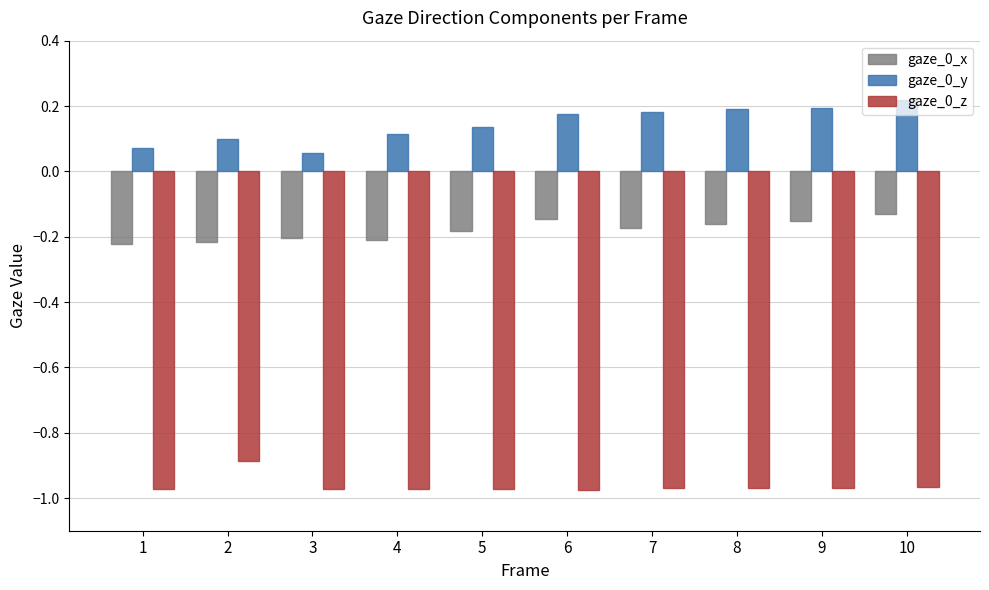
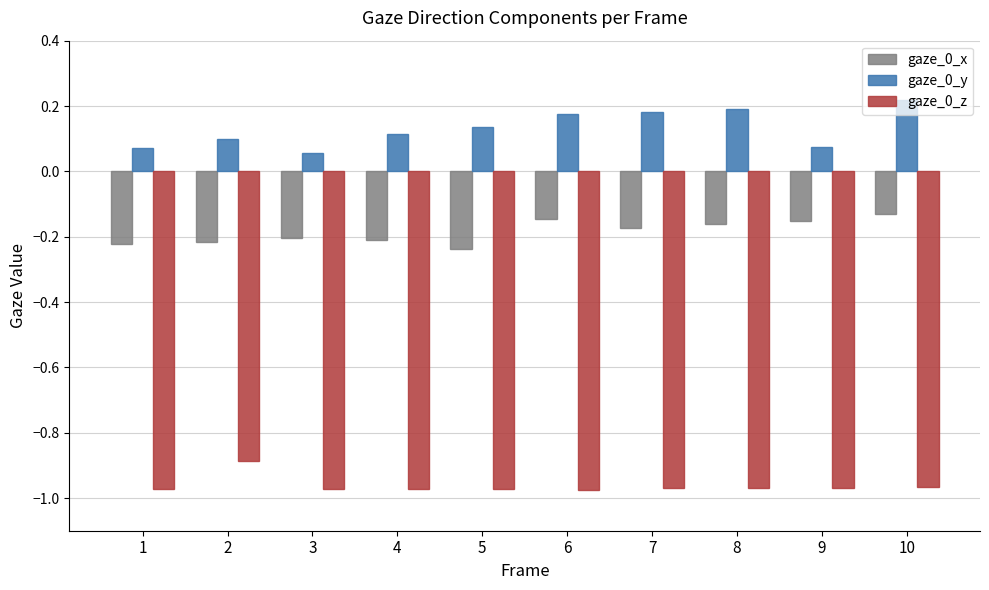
  {
    "gaze_0_x": {
      "1": -0.22,
      "2": -0.22,
      "3": -0.20,
      "4": -0.21,
-     "5": -0.18,
+     "5": -0.24,
      "6": -0.15,
      "7": -0.17,
      "8": -0.16,
      "9": -0.15,
      "10": -0.13
    },
    "gaze_0_y": {
      "1": 0.07,
      "2": 0.10,
      "3": 0.06,
      "4": 0.11,
      "5": 0.14,
      "6": 0.17,
      "7": 0.18,
      "8": 0.19,
-     "9": 0.19
+     "9": 0.08
    },
    "gaze_0_z": {
      "1": -0.97,
      "2": -0.89,
      "3": -0.97,
      "4": -0.97,
      "5": -0.97,
      "6": -0.97,
      "7": -0.97,
      "8": -0.97,
      "9": -0.97,
      "10": -0.97
    }
  }
